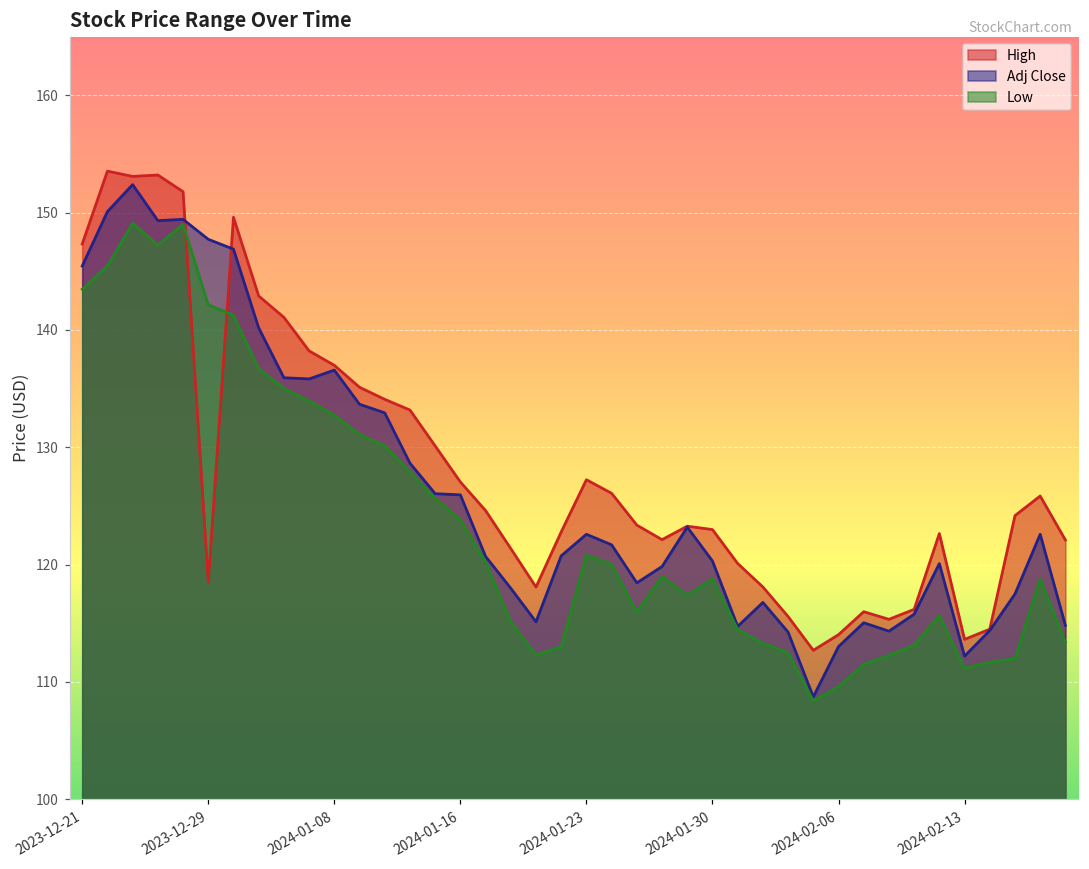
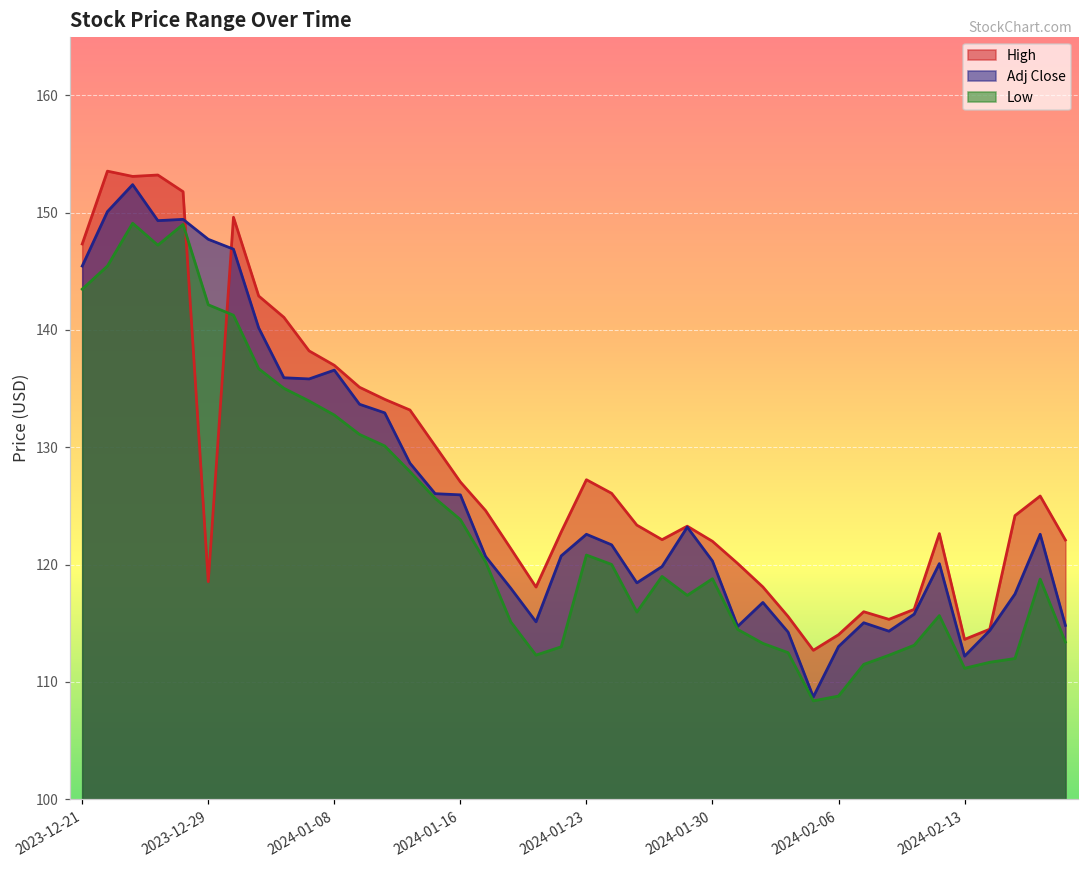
  {
    "High": {
      "2023-12-21": 147.3,
      "2023-12-29": 118.6,
      "2024-01-08": 137.0,
      "2024-01-16": 127.1,
      "2024-01-23": 127.2,
-     "2024-01-30": 123.0,
+     "2024-01-30": 122.0,
      "2024-02-06": 114.0,
      "2024-02-13": 113.6
    },
    "Adj Close": {
      "2023-12-21": 145.5,
      "2023-12-29": 147.7,
      "2024-01-08": 136.6,
      "2024-01-16": 126.0,
      "2024-01-23": 122.6,
      "2024-01-30": 120.3,
      "2024-02-06": 113.0,
      "2024-02-13": 112.2
    },
    "Low": {
      "2023-12-21": 143.5,
      "2023-12-29": 142.2,
      "2024-01-08": 132.8,
      "2024-01-16": 123.8,
      "2024-01-23": 120.8,
      "2024-01-30": 118.8,
-     "2024-02-06": 109.6,
+     "2024-02-06": 108.8,
      "2024-02-13": 111.2
    }
  }
